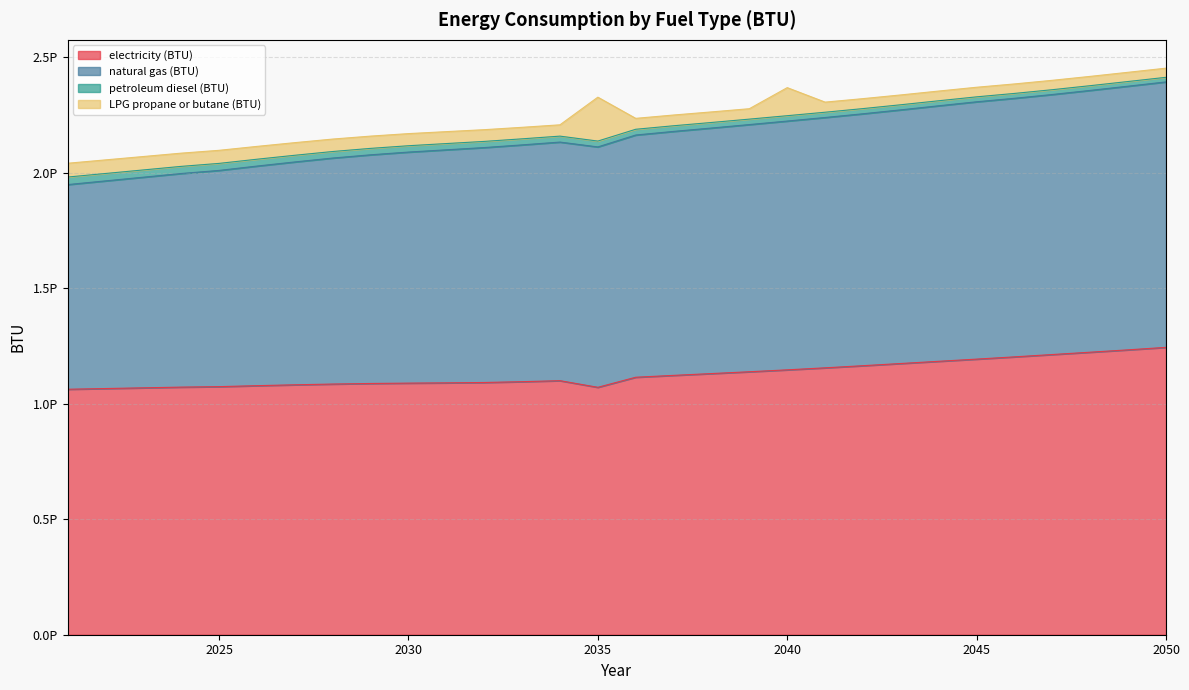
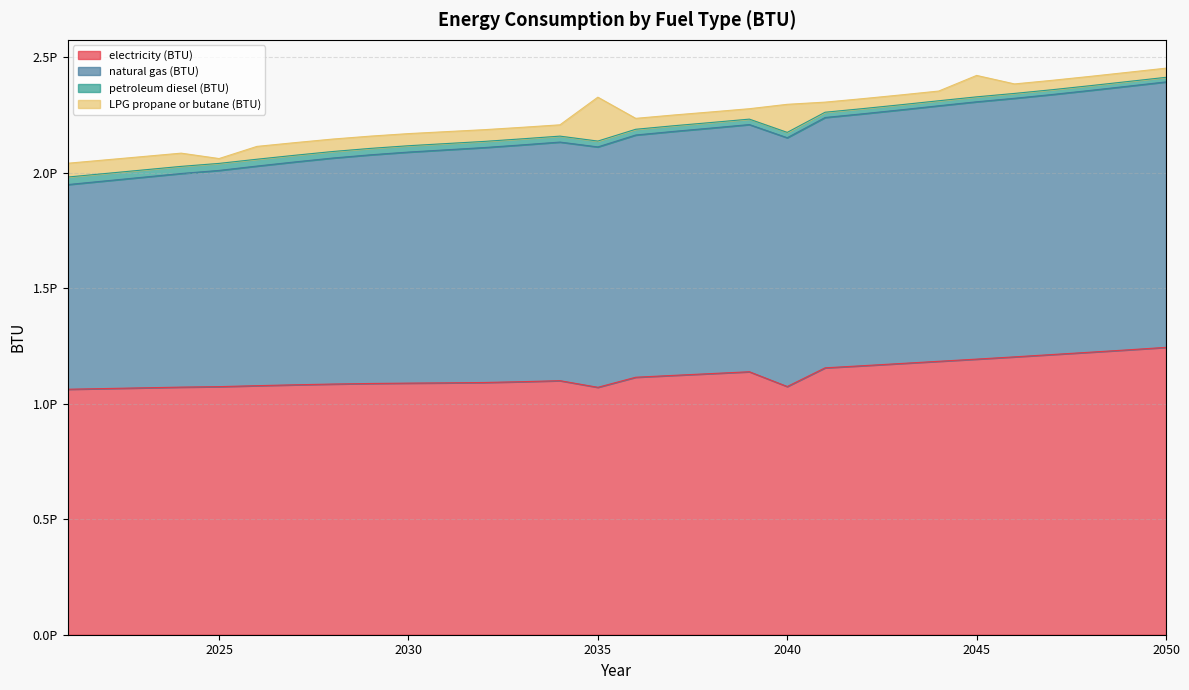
  {
    "electricity (BTU)": {
      "2025": "1.07P",
      "2030": "1.09P",
      "2035": "1.07P",
-     "2040": "1.15P",
+     "2040": "1.07P",
      "2045": "1.19P",
      "2050": "1.24P"
    },
    "LPG propane or butane (BTU)": {
-     "2025": "0.06P",
+     "2025": "0.02P",
      "2030": "0.05P",
      "2035": "0.19P",
      "2040": "0.12P",
-     "2045": "0.04P",
+     "2045": "0.09P",
      "2050": "0.04P"
    }
  }
